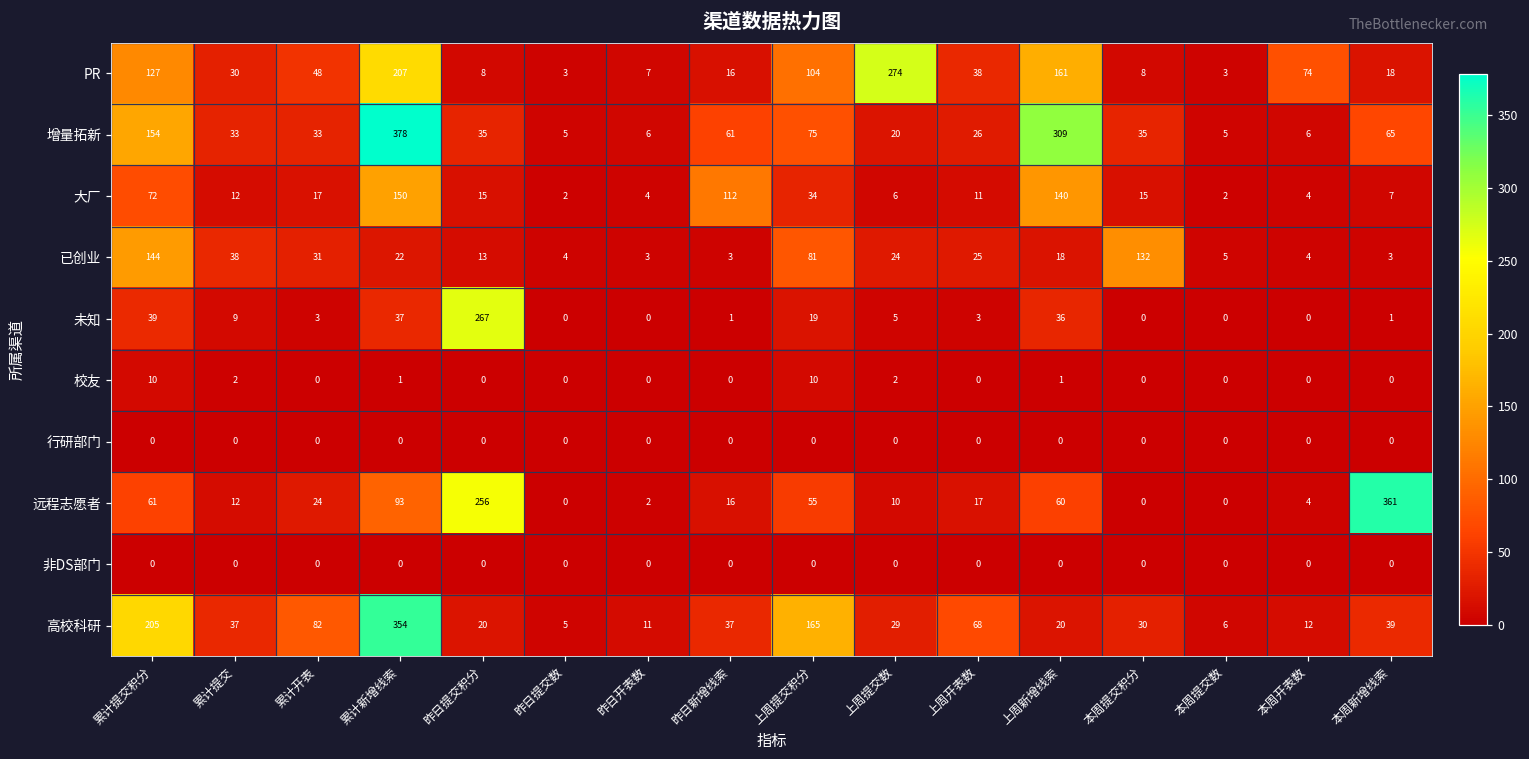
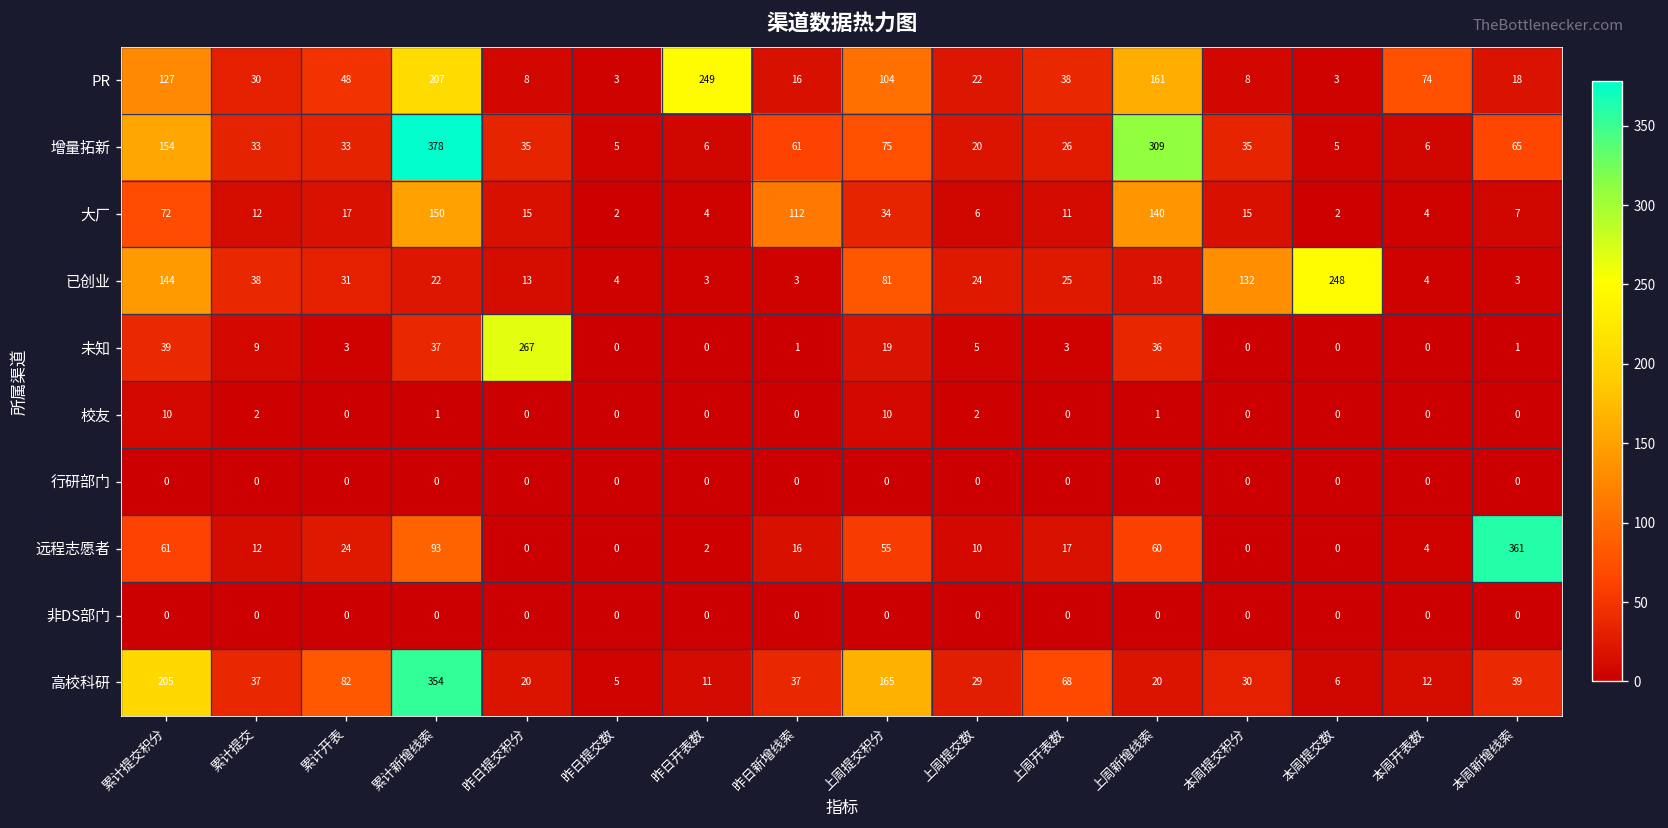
  {
    "PR": {
      "累计提交积分": 127,
      "累计提交": 30,
      "累计开表": 48,
      "累计新增线索": 207,
      "昨日提交积分": 8,
      "昨日提交数": 3,
-     "昨日开表数": 7,
+     "昨日开表数": 249,
      "昨日新增线索": 16,
      "上周提交积分": 104,
-     "上周提交数": 274,
+     "上周提交数": 22,
      "上周开表数": 38,
      "上周新增线索": 161,
      "本周提交积分": 8,
      "本周提交数": 3,
      "本周开表数": 74,
      "本周新增线索": 18
    },
    "增量拓新": {
      "累计提交积分": 154,
      "累计提交": 33,
      "累计开表": 33,
      "累计新增线索": 378,
      "昨日提交积分": 35,
      "昨日提交数": 5,
      "昨日开表数": 6,
      "昨日新增线索": 61,
      "上周提交积分": 75,
      "上周提交数": 20,
      "上周开表数": 26,
      "上周新增线索": 309,
      "本周提交积分": 35,
      "本周提交数": 5,
      "本周开表数": 6,
      "本周新增线索": 65
    },
    "大厂": {
      "累计提交积分": 72,
      "累计提交": 12,
      "累计开表": 17,
      "累计新增线索": 150,
      "昨日提交积分": 15,
      "昨日提交数": 2,
      "昨日开表数": 4,
      "昨日新增线索": 112,
      "上周提交积分": 34,
      "上周提交数": 6,
      "上周开表数": 11,
      "上周新增线索": 140,
      "本周提交积分": 15,
      "本周提交数": 2,
      "本周开表数": 4,
      "本周新增线索": 7
    },
    "已创业": {
      "累计提交积分": 144,
      "累计提交": 38,
      "累计开表": 31,
      "累计新增线索": 22,
      "昨日提交积分": 13,
      "昨日提交数": 4,
      "昨日开表数": 3,
      "昨日新增线索": 3,
      "上周提交积分": 81,
      "上周提交数": 24,
      "上周开表数": 25,
      "上周新增线索": 18,
      "本周提交积分": 132,
-     "本周提交数": 5,
+     "本周提交数": 248,
      "本周开表数": 4,
      "本周新增线索": 3
    },
    "未知": {
      "累计提交积分": 39,
      "累计提交": 9,
      "累计开表": 3,
      "累计新增线索": 37,
      "昨日提交积分": 267,
      "昨日提交数": 0,
      "昨日开表数": 0,
      "昨日新增线索": 1,
      "上周提交积分": 19,
      "上周提交数": 5,
      "上周开表数": 3,
      "上周新增线索": 36,
      "本周提交积分": 0,
      "本周提交数": 0,
      "本周开表数": 0,
      "本周新增线索": 1
    },
    "校友": {
      "累计提交积分": 10,
      "累计提交": 2,
      "累计开表": 0,
      "累计新增线索": 1,
      "昨日提交积分": 0,
      "昨日提交数": 0,
      "昨日开表数": 0,
      "昨日新增线索": 0,
      "上周提交积分": 10,
      "上周提交数": 2,
      "上周开表数": 0,
      "上周新增线索": 1,
      "本周提交积分": 0,
      "本周提交数": 0,
      "本周开表数": 0,
      "本周新增线索": 0
    },
    "行研部门": {
      "累计提交积分": 0,
      "累计提交": 0,
      "累计开表": 0,
      "累计新增线索": 0,
      "昨日提交积分": 0,
      "昨日提交数": 0,
      "昨日开表数": 0,
      "昨日新增线索": 0,
      "上周提交积分": 0,
      "上周提交数": 0,
      "上周开表数": 0,
      "上周新增线索": 0,
      "本周提交积分": 0,
      "本周提交数": 0,
      "本周开表数": 0,
      "本周新增线索": 0
    },
    "远程志愿者": {
      "累计提交积分": 61,
      "累计提交": 12,
      "累计开表": 24,
      "累计新增线索": 93,
-     "昨日提交积分": 256,
+     "昨日提交积分": 0,
      "昨日提交数": 0,
      "昨日开表数": 2,
      "昨日新增线索": 16,
      "上周提交积分": 55,
      "上周提交数": 10,
      "上周开表数": 17,
      "上周新增线索": 60,
      "本周提交积分": 0,
      "本周提交数": 0,
      "本周开表数": 4,
      "本周新增线索": 361
    },
    "非DS部门": {
      "累计提交积分": 0,
      "累计提交": 0,
      "累计开表": 0,
      "累计新增线索": 0,
      "昨日提交积分": 0,
      "昨日提交数": 0,
      "昨日开表数": 0,
      "昨日新增线索": 0,
      "上周提交积分": 0,
      "上周提交数": 0,
      "上周开表数": 0,
      "上周新增线索": 0,
      "本周提交积分": 0,
      "本周提交数": 0,
      "本周开表数": 0,
      "本周新增线索": 0
    },
    "高校科研": {
      "累计提交积分": 205,
      "累计提交": 37,
      "累计开表": 82,
      "累计新增线索": 354,
      "昨日提交积分": 20,
      "昨日提交数": 5,
      "昨日开表数": 11,
      "昨日新增线索": 37,
      "上周提交积分": 165,
      "上周提交数": 29,
      "上周开表数": 68,
      "上周新增线索": 20,
      "本周提交积分": 30,
      "本周提交数": 6,
      "本周开表数": 12,
      "本周新增线索": 39
    }
  }
